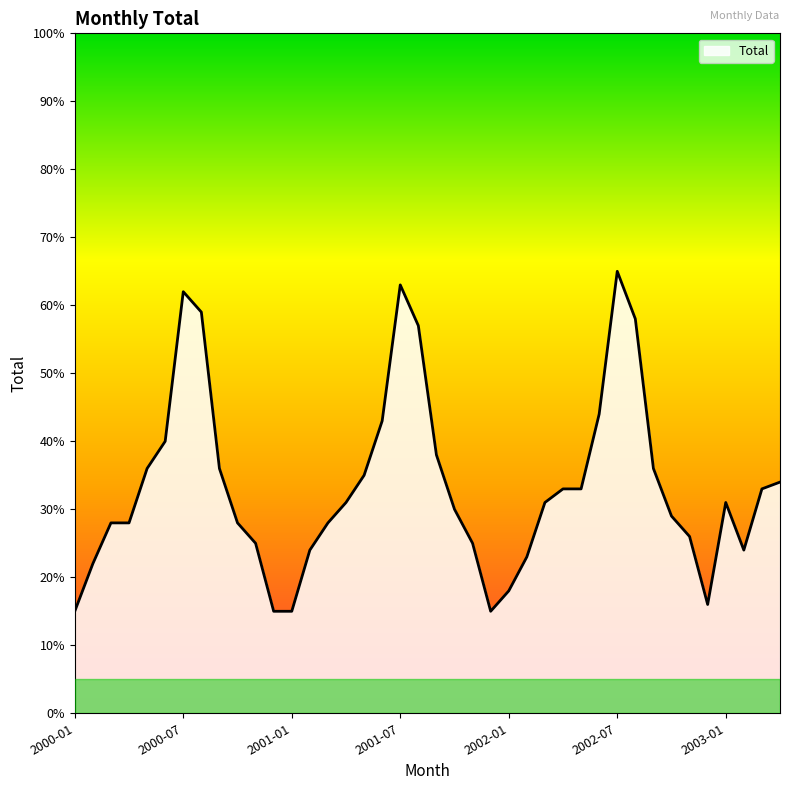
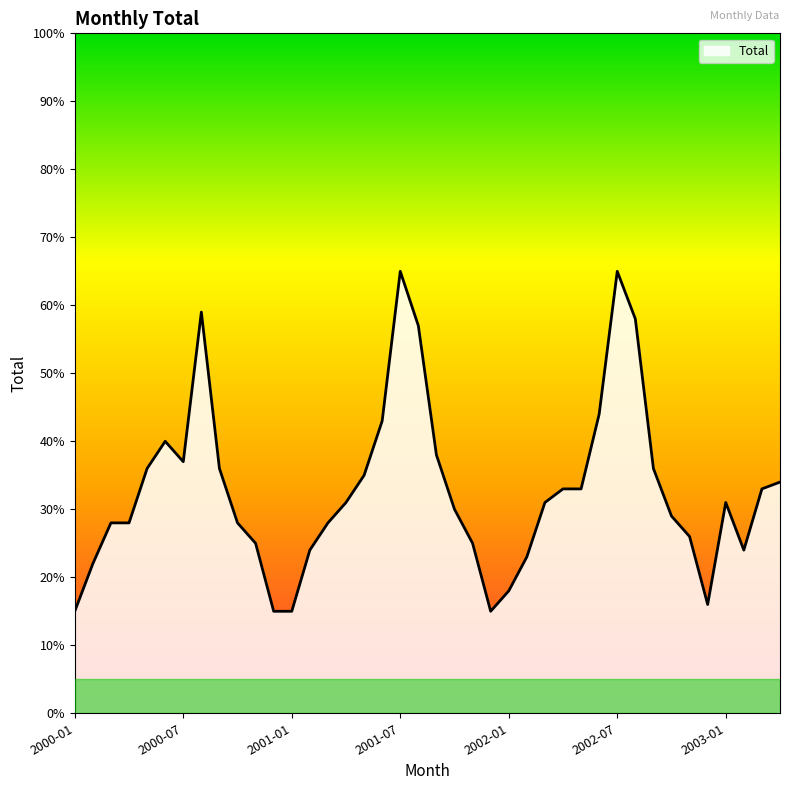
  {
    "2000-01": "15%",
-   "2000-07": "62%",
+   "2000-07": "37%",
    "2001-01": "15%",
-   "2001-07": "63%",
+   "2001-07": "65%",
    "2002-01": "18%",
    "2002-07": "65%",
    "2003-01": "31%"
  }
